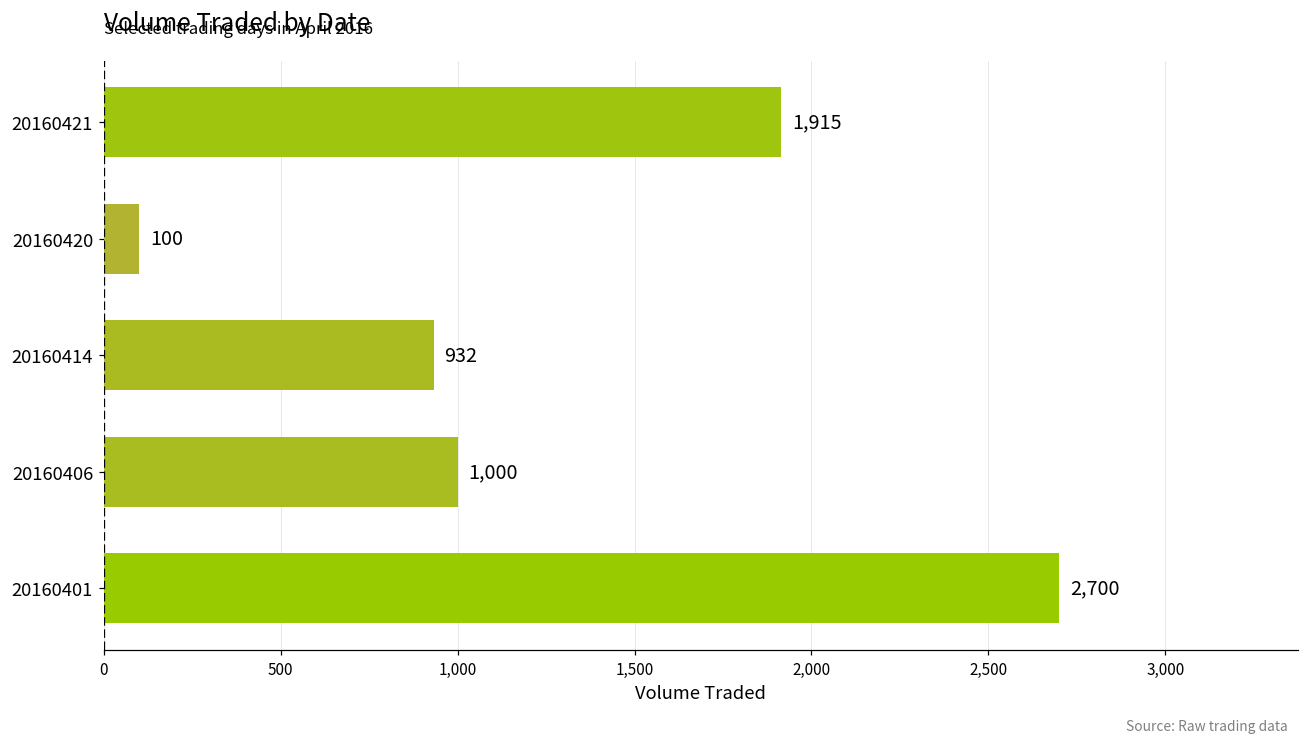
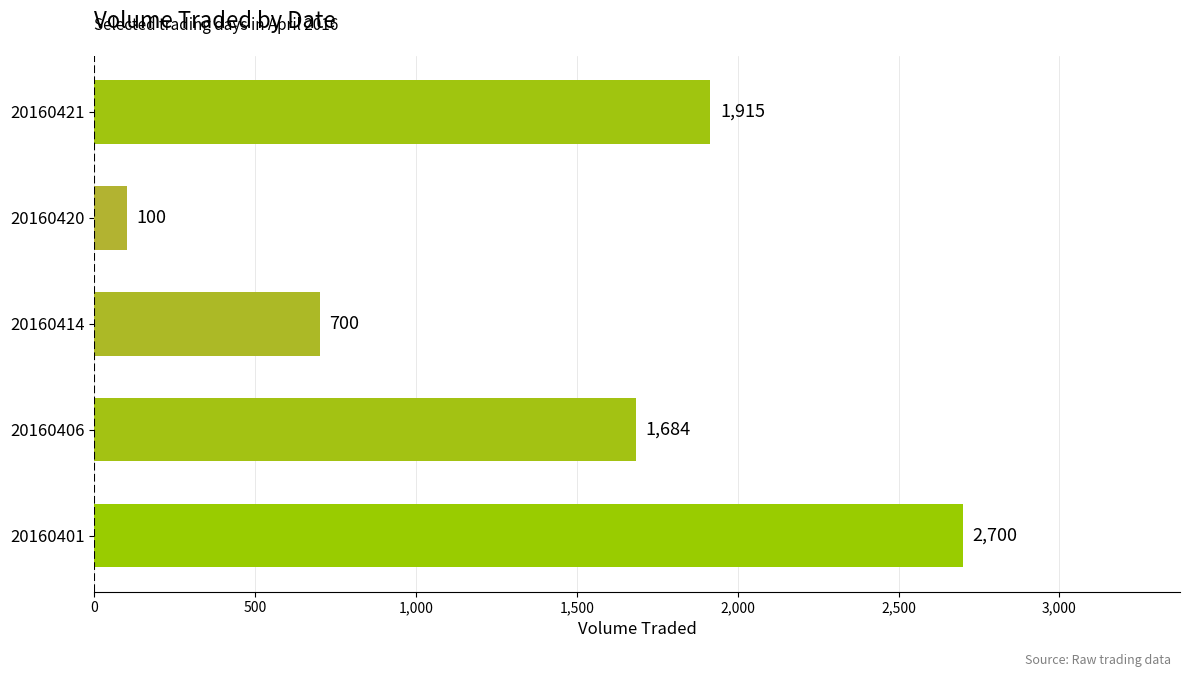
  {
    "20160421": "1,915",
    "20160420": "100",
-   "20160414": "932",
-   "20160406": "1,000",
+   "20160414": "700",
+   "20160406": "1,684",
    "20160401": "2,700"
  }
